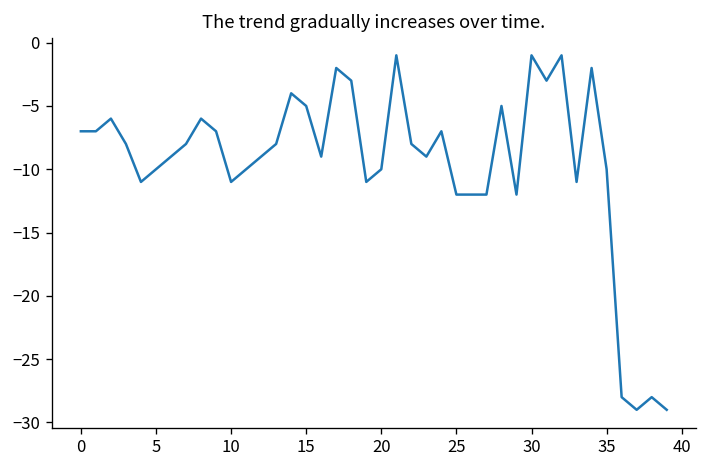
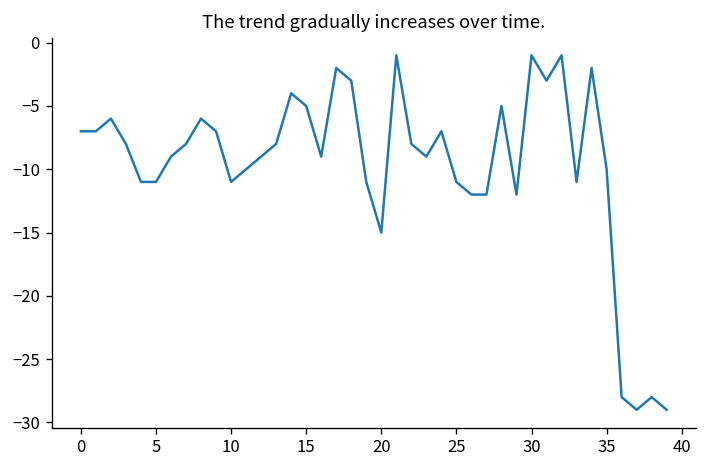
  {
    "0": -7,
-   "5": -10,
+   "5": -11,
    "10": -11,
    "15": -5,
-   "20": -10,
-   "25": -12,
+   "20": -15,
+   "25": -11,
    "30": -1,
    "35": -10
  }
